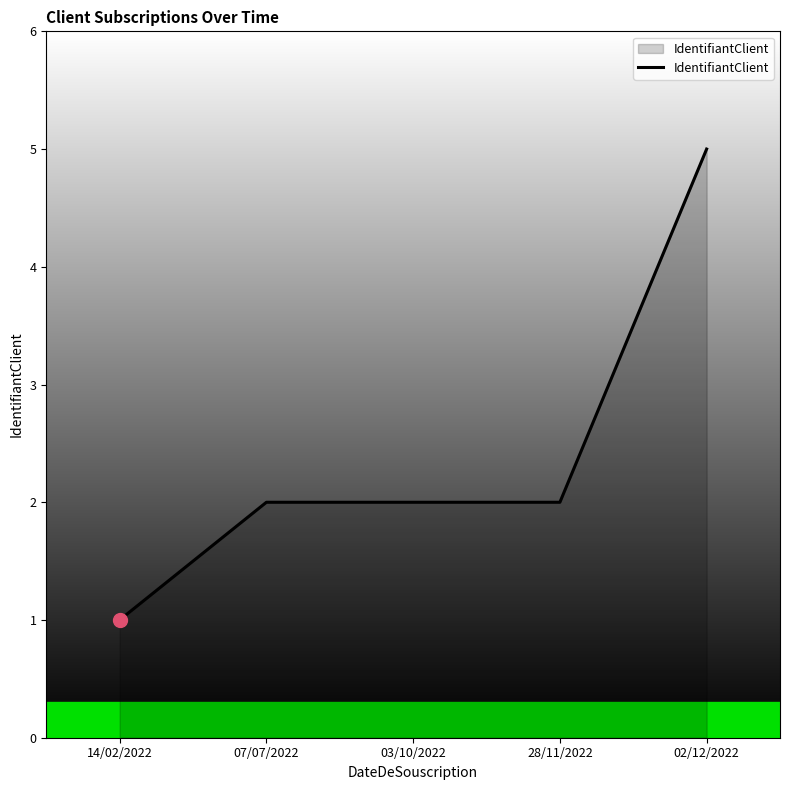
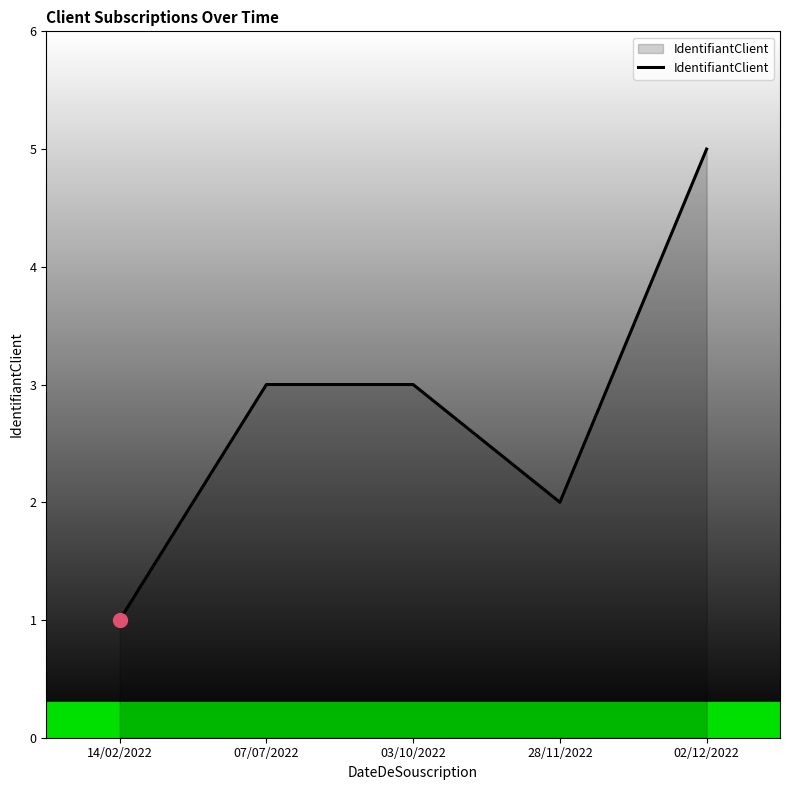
  {
    "IdentifiantClient": {
-     "07/07/2022": 2,
-     "03/10/2022": 2,
+     "07/07/2022": 3,
+     "03/10/2022": 3,
      "28/11/2022": 2,
      "02/12/2022": 5
    }
  }
